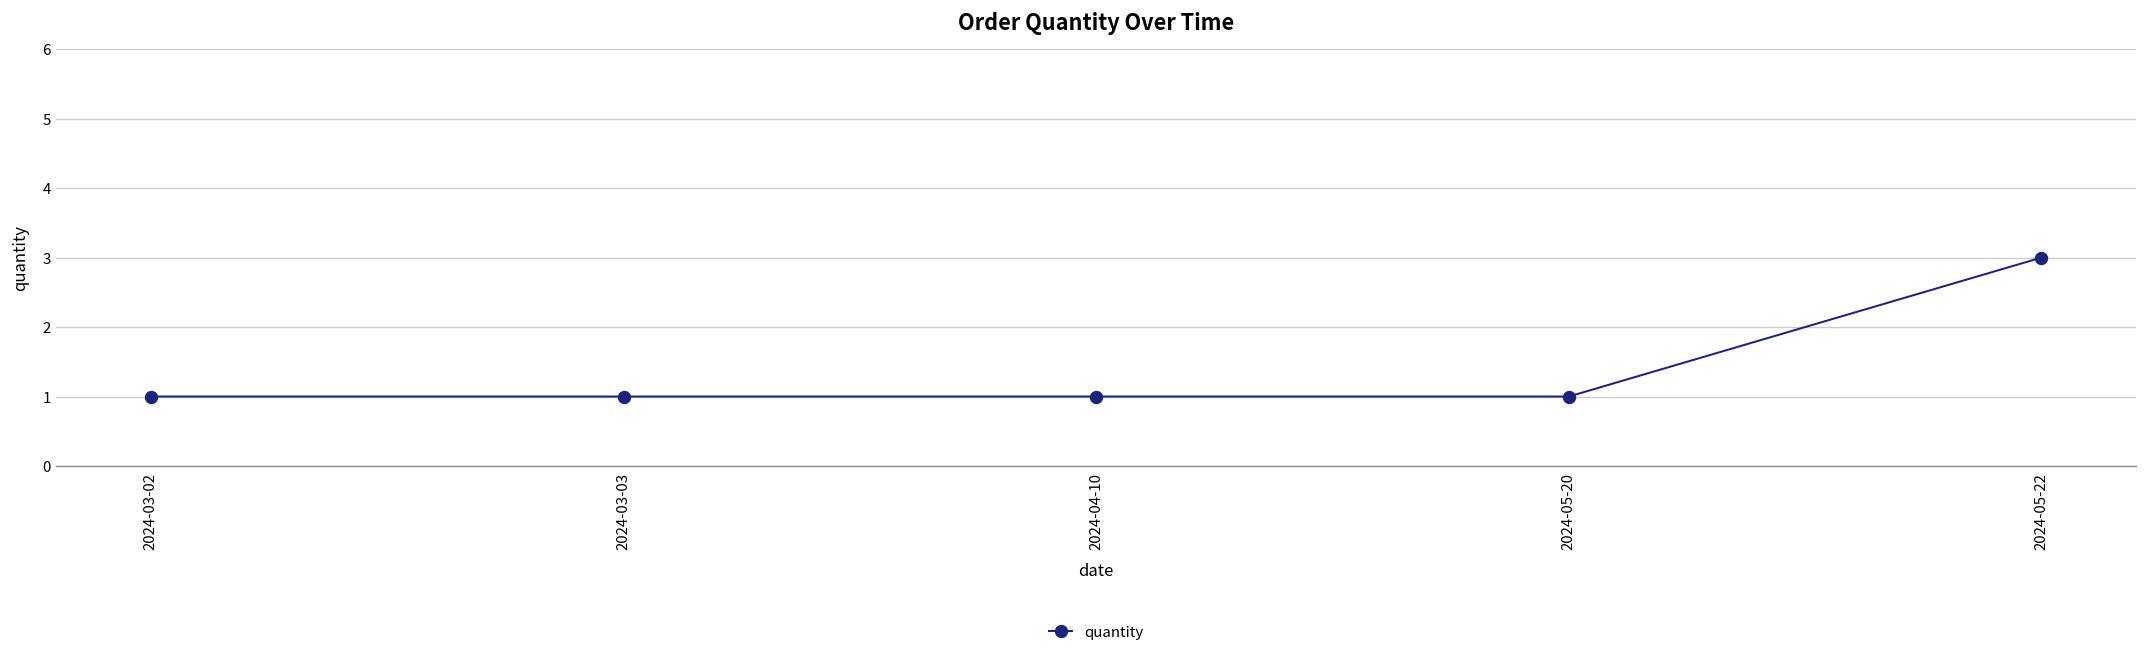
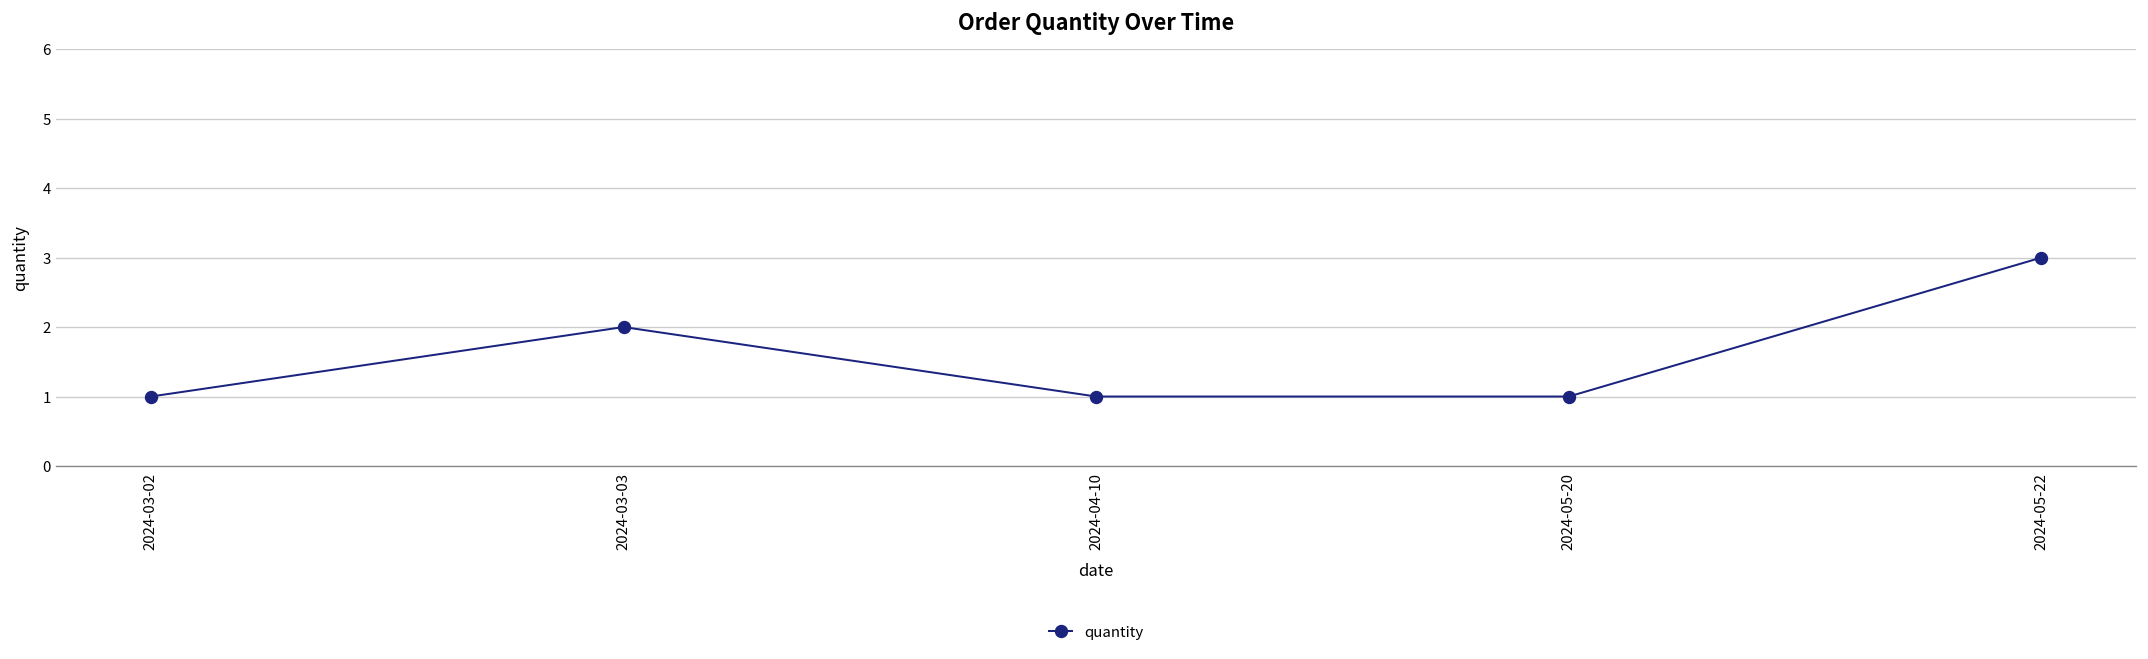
  {
    "2024-03-02": 1,
-   "2024-03-03": 1,
+   "2024-03-03": 2,
    "2024-04-10": 1,
    "2024-05-20": 1,
    "2024-05-22": 3
  }
